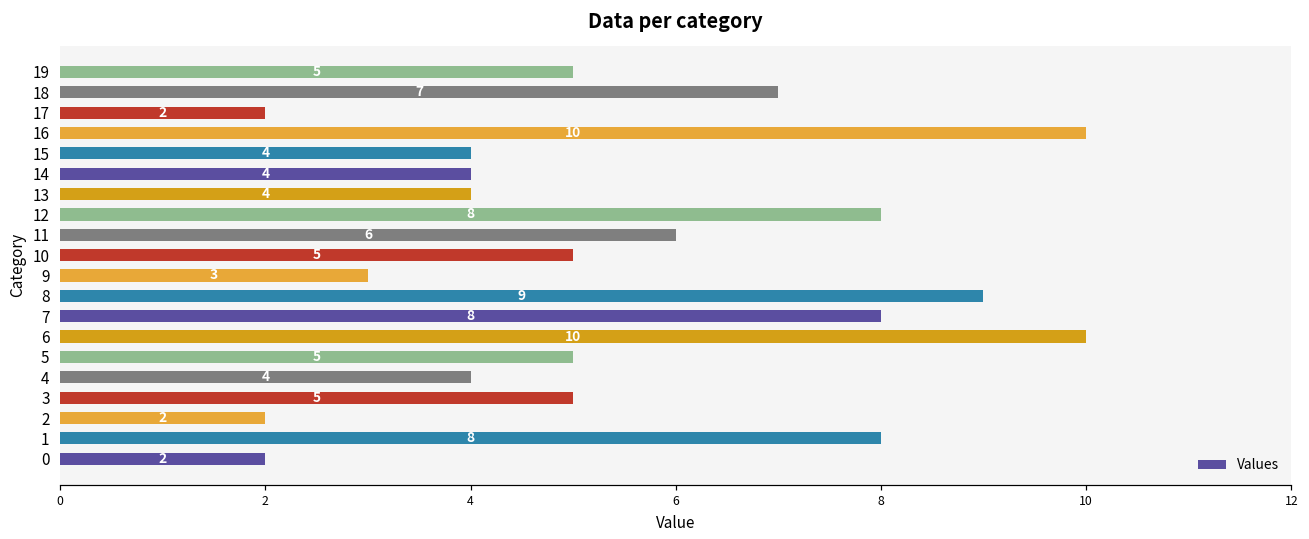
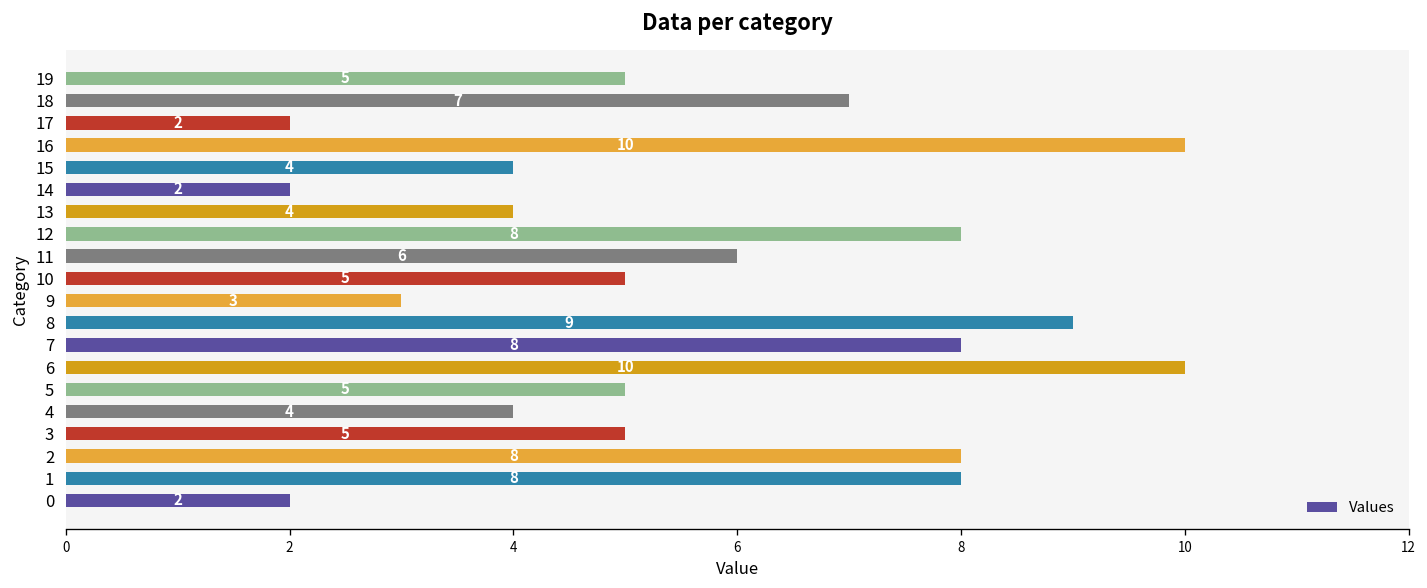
  {
    "19": 5,
    "18": 7,
    "17": 2,
    "16": 10,
    "15": 4,
-   "14": 4,
+   "14": 2,
    "13": 4,
    "12": 8,
    "11": 6,
    "10": 5,
    "9": 3,
    "8": 9,
    "7": 8,
    "6": 10,
    "5": 5,
    "4": 4,
    "3": 5,
-   "2": 2,
+   "2": 8,
    "1": 8,
    "0": 2
  }
